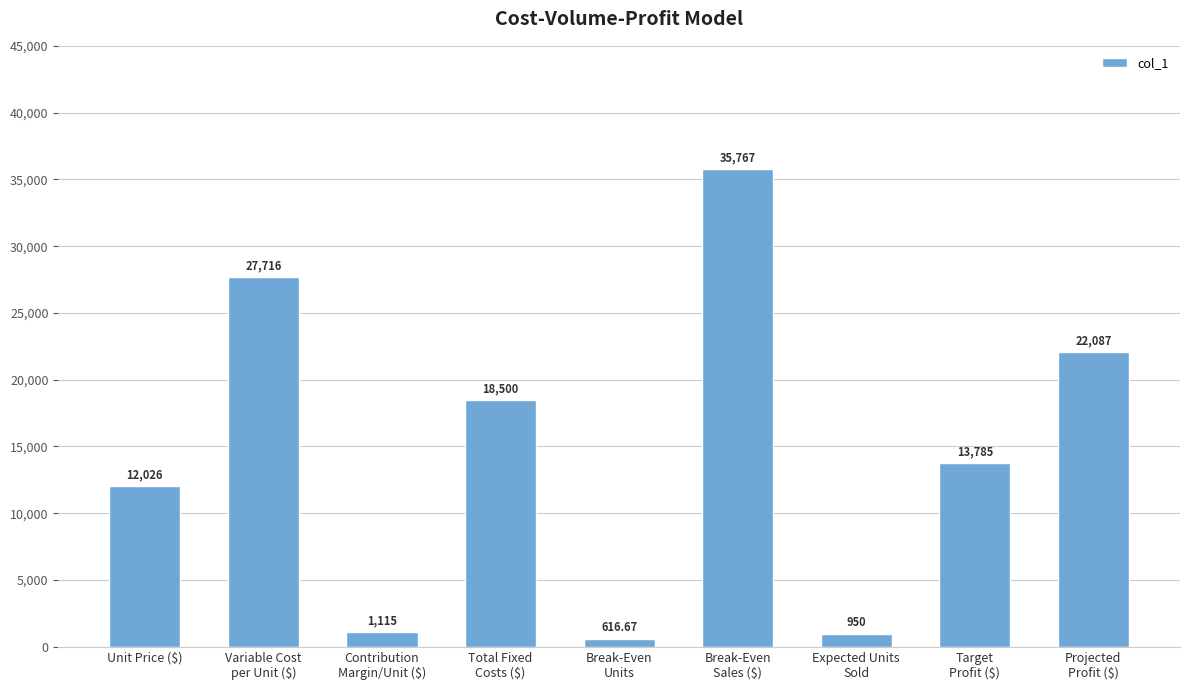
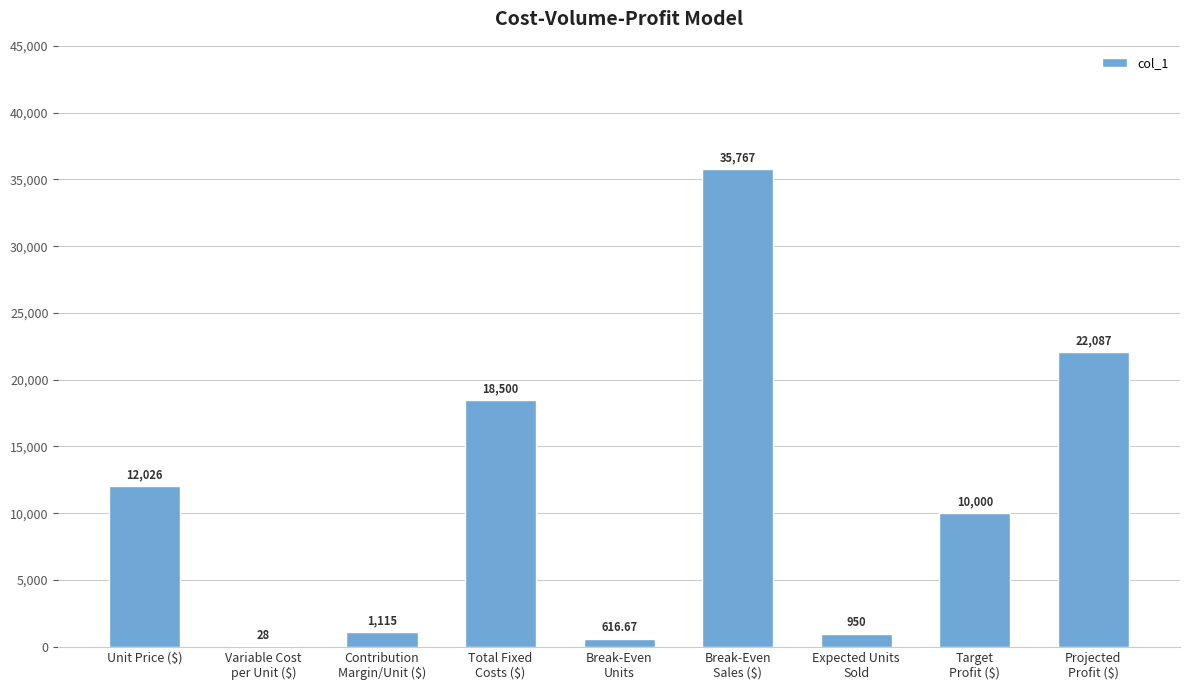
  {
    "Unit Price ($)": "12,026",
-   "Variable Cost per Unit ($)": "27,716",
+   "Variable Cost per Unit ($)": "28",
    "Contribution Margin/Unit ($)": "1,115",
    "Total Fixed Costs ($)": "18,500",
    "Break-Even Units": "616.67",
    "Break-Even Sales ($)": "35,767",
    "Expected Units Sold": "950",
-   "Target Profit ($)": "13,785",
+   "Target Profit ($)": "10,000",
    "Projected Profit ($)": "22,087"
  }
